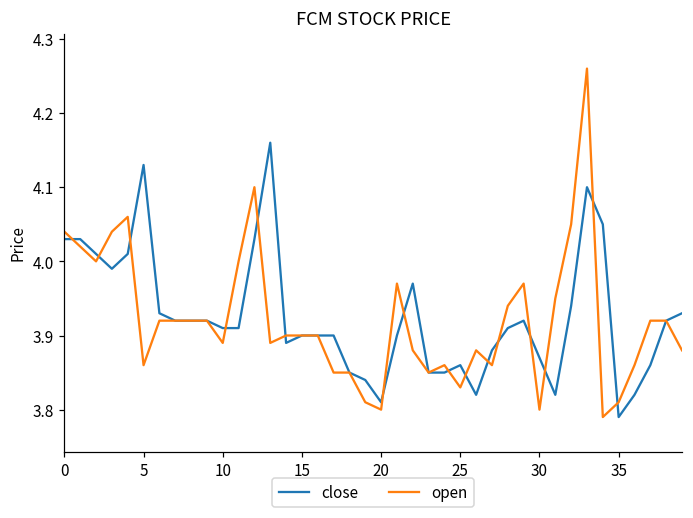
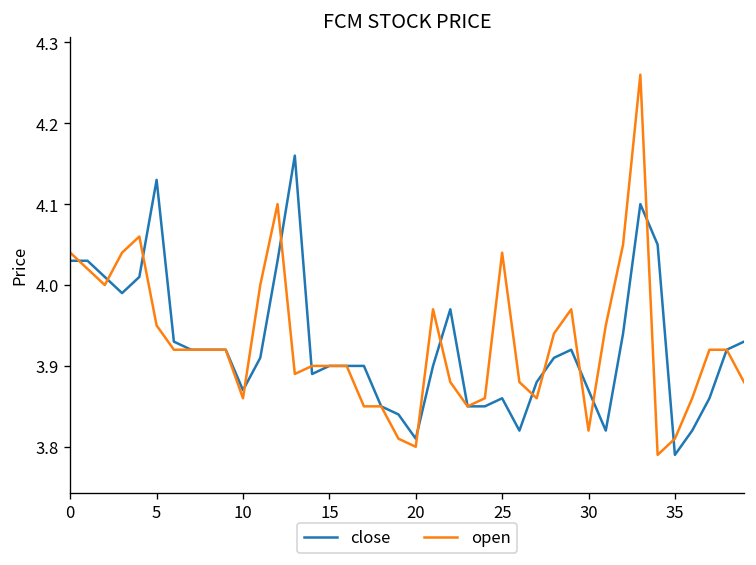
  {
    "close": {
      "0": 4.03,
      "5": 4.13,
-     "10": 3.91,
+     "10": 3.87,
      "20": 3.81,
      "25": 3.86,
      "30": 3.87,
      "35": 3.79
    },
    "open": {
      "0": 4.04,
-     "5": 3.86,
-     "10": 3.89,
+     "5": 3.95,
+     "10": 3.86,
      "20": 3.80,
-     "25": 3.83,
-     "30": 3.80,
+     "25": 4.04,
+     "30": 3.82,
      "35": 3.81
    }
  }
